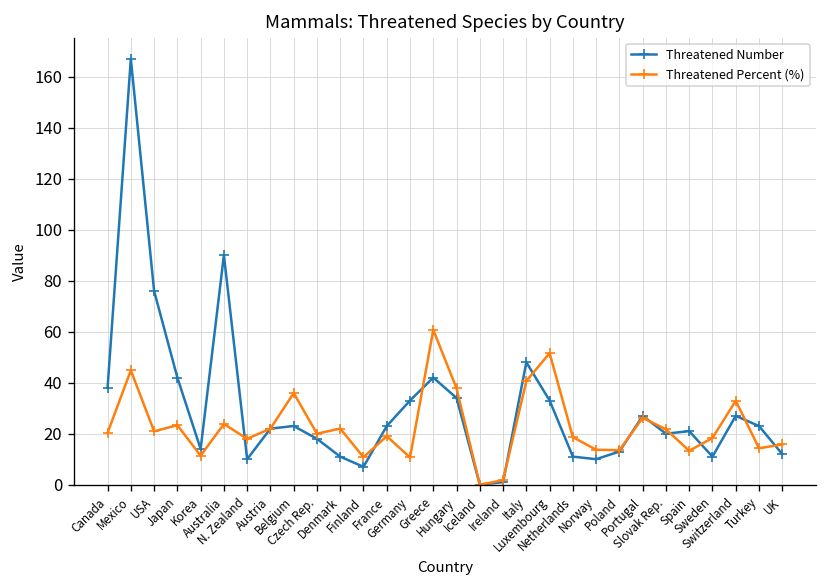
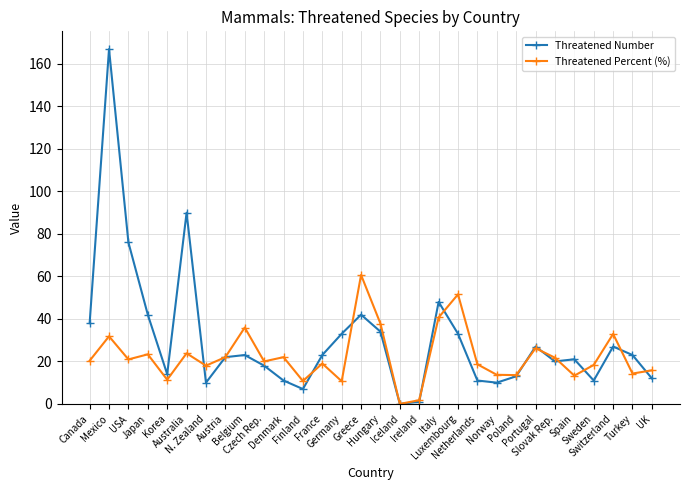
  {
    "Threatened Number": {
      "Canada": 38,
      "Mexico": 167,
      "USA": 76,
      "Japan": 42,
      "Korea": 14,
      "Australia": 90,
      "N. Zealand": 10,
      "Belgium": 23,
      "Czech Rep.": 18,
      "Denmark": 11,
      "Finland": 7,
      "France": 23,
      "Germany": 33,
      "Greece": 42,
      "Hungary": 34,
      "Italy": 48,
      "Luxembourg": 33,
      "Netherlands": 11,
      "Norway": 10,
      "Slovak Rep.": 20,
      "Spain": 21,
      "Sweden": 11,
      "Switzerland": 27,
      "Turkey": 23,
      "UK": 12
    },
    "Threatened Percent (%)": {
      "Canada": 20,
-     "Mexico": 45,
+     "Mexico": 32,
      "USA": 21,
      "Japan": 23,
      "Korea": 11,
      "Australia": 24,
      "N. Zealand": 18,
      "Belgium": 36,
      "Czech Rep.": 20,
      "Denmark": 22,
      "Finland": 11,
      "France": 19,
      "Germany": 11,
      "Greece": 61,
      "Hungary": 38,
      "Italy": 41,
      "Luxembourg": 52,
      "Netherlands": 19,
      "Norway": 14,
      "Slovak Rep.": 22,
      "Spain": 13,
      "Sweden": 18,
      "Switzerland": 33,
      "Turkey": 14,
      "UK": 16
    }
  }
